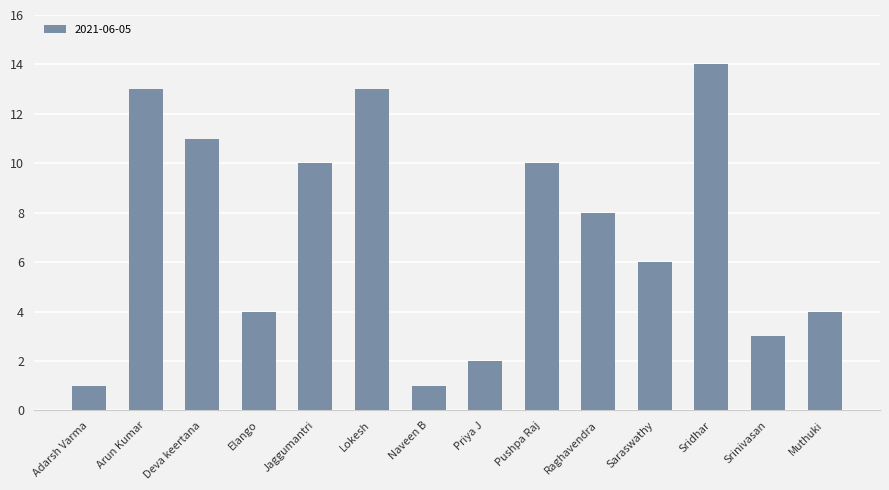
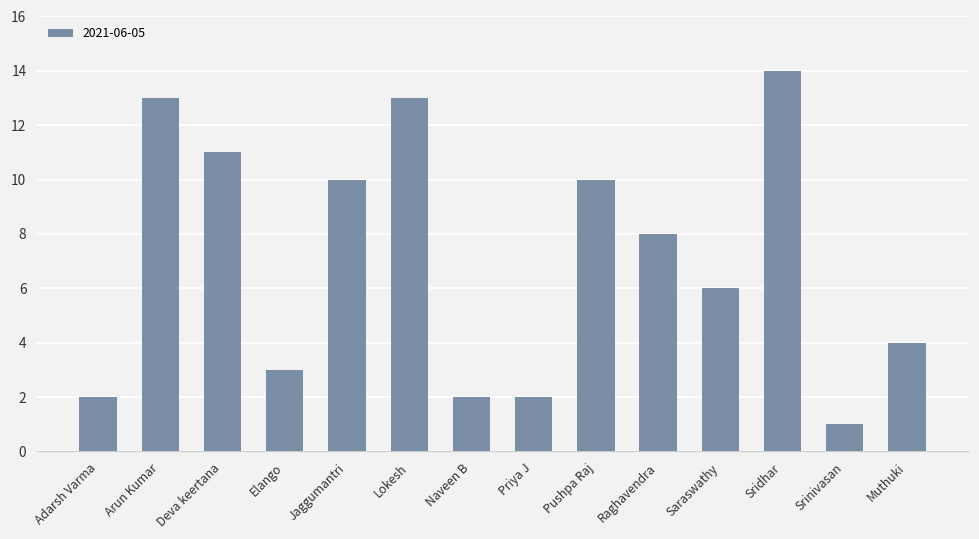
  {
-   "Adarsh Varma": 1,
+   "Adarsh Varma": 2,
    "Arun Kumar": 13,
    "Deva keertana": 11,
-   "Elango": 4,
+   "Elango": 3,
    "Jaggumantri": 10,
    "Lokesh": 13,
-   "Naveen B": 1,
+   "Naveen B": 2,
    "Priya J": 2,
    "Pushpa Raj": 10,
    "Raghavendra": 8,
    "Saraswathy": 6,
    "Sridhar": 14,
-   "Srinivasan": 3,
+   "Srinivasan": 1,
    "Muthuki": 4
  }
